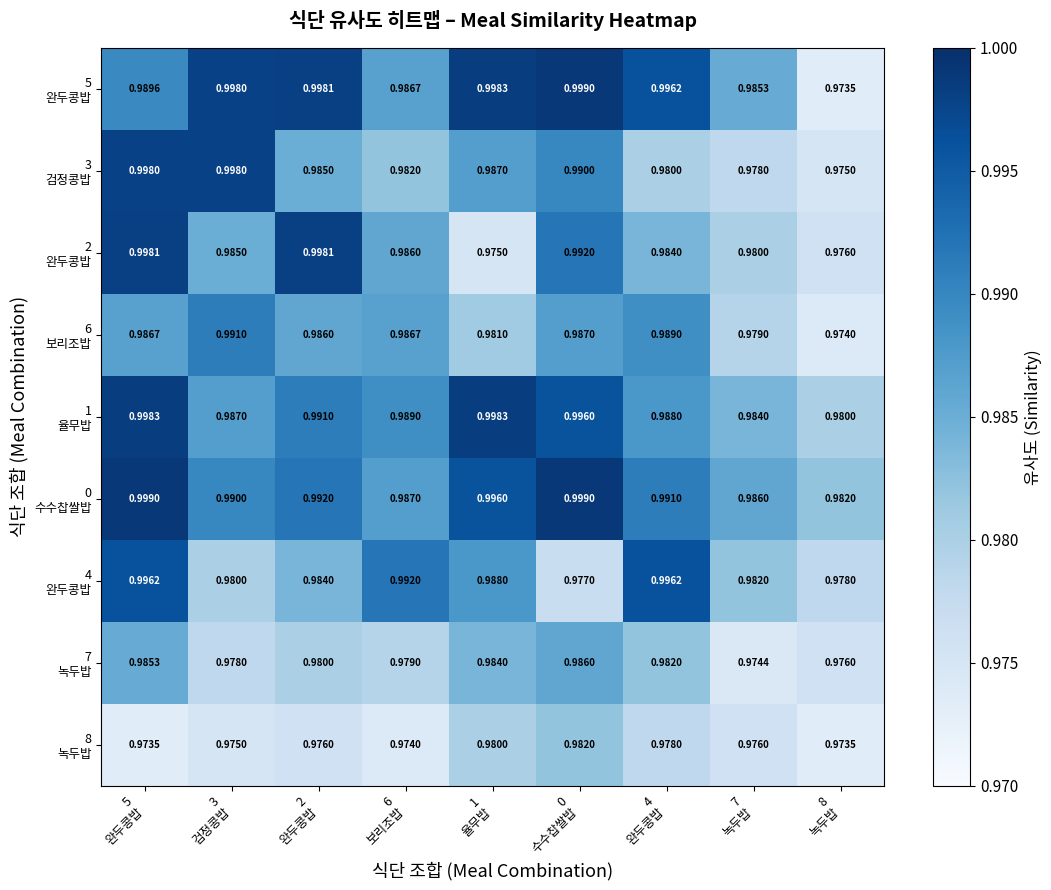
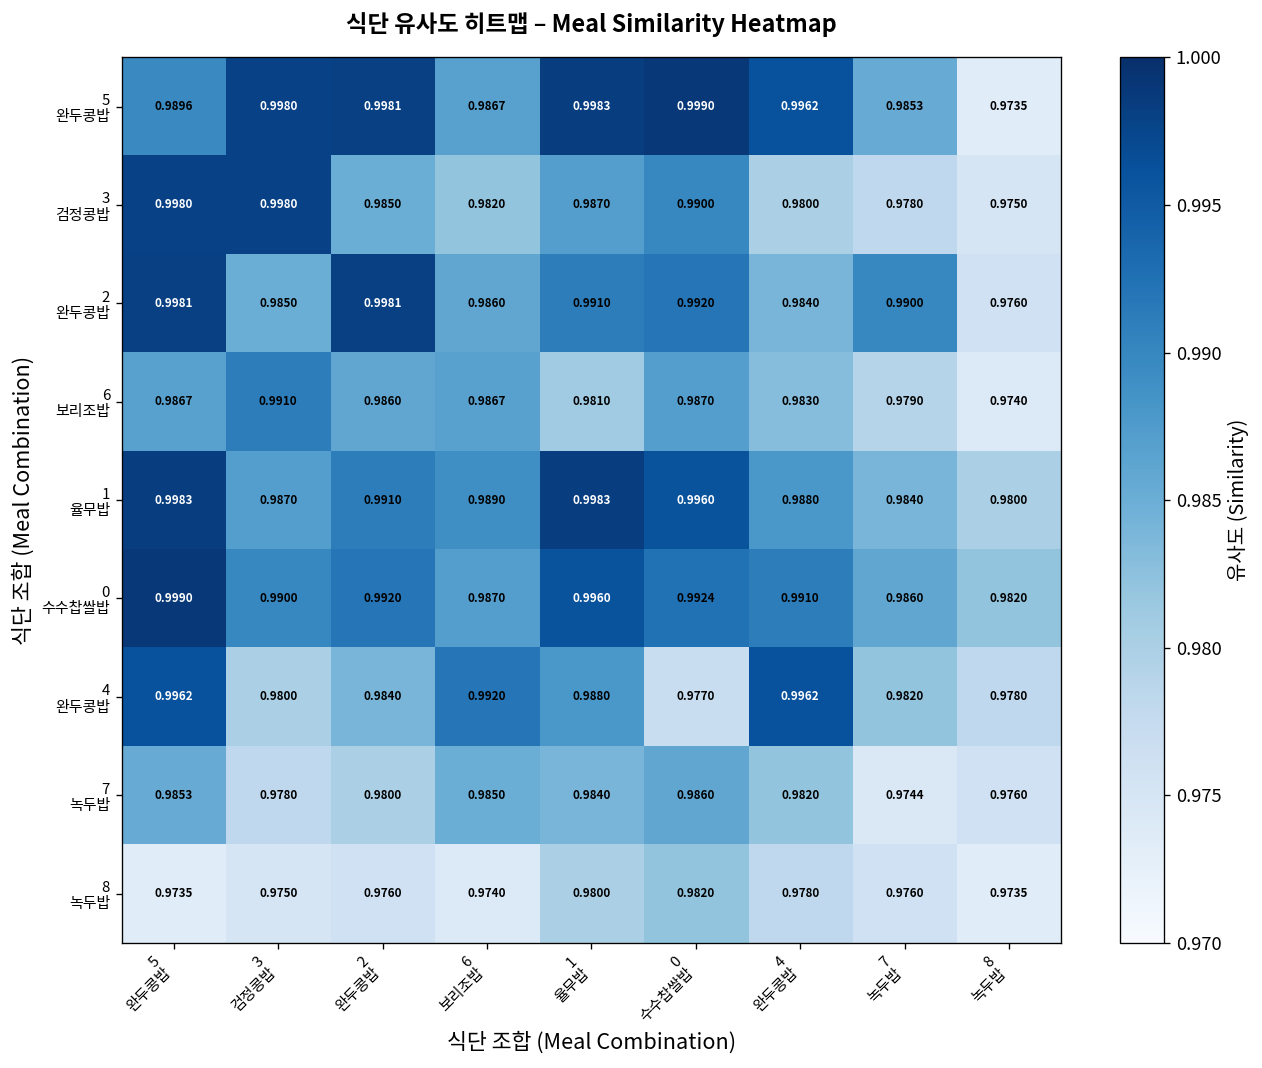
  {
    "5 완두콩밥": {
      "5 완두콩밥": 0.9896,
      "3 검정콩밥": 0.9980,
      "2 완두콩밥": 0.9981,
      "6 보리조밥": 0.9867,
      "1 율무밥": 0.9983,
      "0 수수찹쌀밥": 0.9990,
      "4 완두콩밥": 0.9962,
      "7 녹두밥": 0.9853,
      "8 녹두밥": 0.9735
    },
    "3 검정콩밥": {
      "5 완두콩밥": 0.9980,
      "3 검정콩밥": 0.9980,
      "2 완두콩밥": 0.9850,
      "6 보리조밥": 0.9820,
      "1 율무밥": 0.9870,
      "0 수수찹쌀밥": 0.9900,
      "4 완두콩밥": 0.9800,
      "7 녹두밥": 0.9780,
      "8 녹두밥": 0.9750
    },
    "2 완두콩밥": {
      "5 완두콩밥": 0.9981,
      "3 검정콩밥": 0.9850,
      "2 완두콩밥": 0.9981,
      "6 보리조밥": 0.9860,
-     "1 율무밥": 0.9750,
+     "1 율무밥": 0.9910,
      "0 수수찹쌀밥": 0.9920,
      "4 완두콩밥": 0.9840,
-     "7 녹두밥": 0.9800,
+     "7 녹두밥": 0.9900,
      "8 녹두밥": 0.9760
    },
    "6 보리조밥": {
      "5 완두콩밥": 0.9867,
      "3 검정콩밥": 0.9910,
      "2 완두콩밥": 0.9860,
      "6 보리조밥": 0.9867,
      "1 율무밥": 0.9810,
      "0 수수찹쌀밥": 0.9870,
-     "4 완두콩밥": 0.9890,
+     "4 완두콩밥": 0.9830,
      "7 녹두밥": 0.9790,
      "8 녹두밥": 0.9740
    },
    "1 율무밥": {
      "5 완두콩밥": 0.9983,
      "3 검정콩밥": 0.9870,
      "2 완두콩밥": 0.9910,
      "6 보리조밥": 0.9890,
      "1 율무밥": 0.9983,
      "0 수수찹쌀밥": 0.9960,
      "4 완두콩밥": 0.9880,
      "7 녹두밥": 0.9840,
      "8 녹두밥": 0.9800
    },
    "0 수수찹쌀밥": {
      "5 완두콩밥": 0.9990,
      "3 검정콩밥": 0.9900,
      "2 완두콩밥": 0.9920,
      "6 보리조밥": 0.9870,
      "1 율무밥": 0.9960,
-     "0 수수찹쌀밥": 0.9990,
+     "0 수수찹쌀밥": 0.9924,
      "4 완두콩밥": 0.9910,
      "7 녹두밥": 0.9860,
      "8 녹두밥": 0.9820
    },
    "4 완두콩밥": {
      "5 완두콩밥": 0.9962,
      "3 검정콩밥": 0.9800,
      "2 완두콩밥": 0.9840,
      "6 보리조밥": 0.9920,
      "1 율무밥": 0.9880,
      "0 수수찹쌀밥": 0.9770,
      "4 완두콩밥": 0.9962,
      "7 녹두밥": 0.9820,
      "8 녹두밥": 0.9780
    },
    "7 녹두밥": {
      "5 완두콩밥": 0.9853,
      "3 검정콩밥": 0.9780,
      "2 완두콩밥": 0.9800,
-     "6 보리조밥": 0.9790,
+     "6 보리조밥": 0.9850,
      "1 율무밥": 0.9840,
      "0 수수찹쌀밥": 0.9860,
      "4 완두콩밥": 0.9820,
      "7 녹두밥": 0.9744,
      "8 녹두밥": 0.9760
    },
    "8 녹두밥": {
      "5 완두콩밥": 0.9735,
      "3 검정콩밥": 0.9750,
      "2 완두콩밥": 0.9760,
      "6 보리조밥": 0.9740,
      "1 율무밥": 0.9800,
      "0 수수찹쌀밥": 0.9820,
      "4 완두콩밥": 0.9780,
      "7 녹두밥": 0.9760,
      "8 녹두밥": 0.9735
    }
  }
